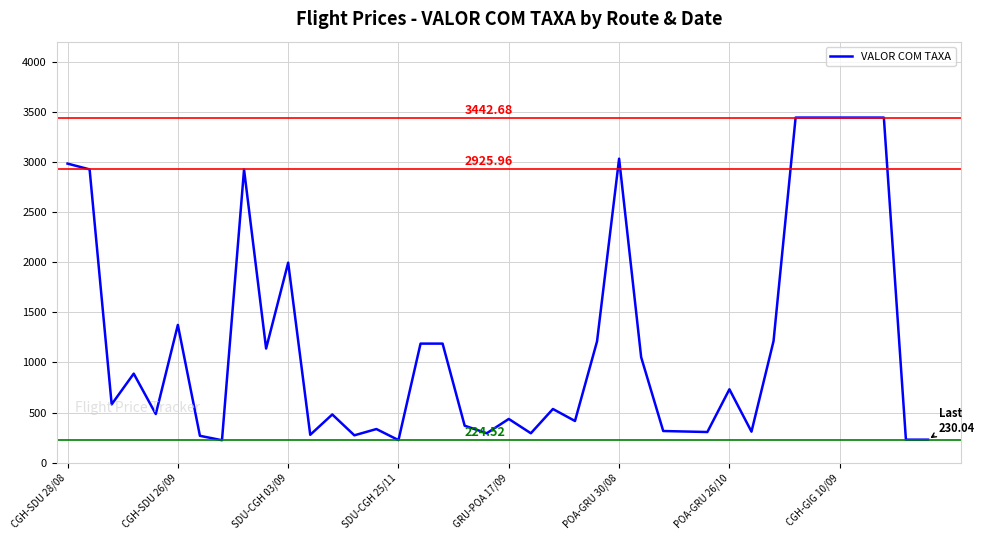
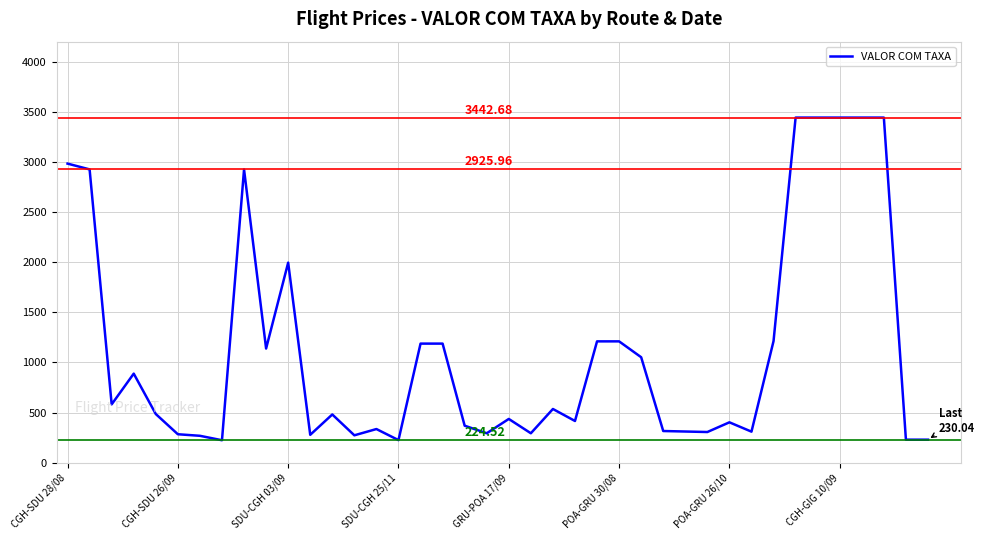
  {
    "CGH-SDU 28/08": 2980,
-   "CGH-SDU 26/09": 1370,
+   "CGH-SDU 26/09": 280,
    "SDU-CGH 03/09": 2000,
    "SDU-CGH 25/11": 230,
    "GRU-POA 17/09": 440,
-   "POA-GRU 30/08": 3030,
-   "POA-GRU 26/10": 730,
+   "POA-GRU 30/08": 1210,
+   "POA-GRU 26/10": 400,
    "CGH-GIG 10/09": 3440
  }
